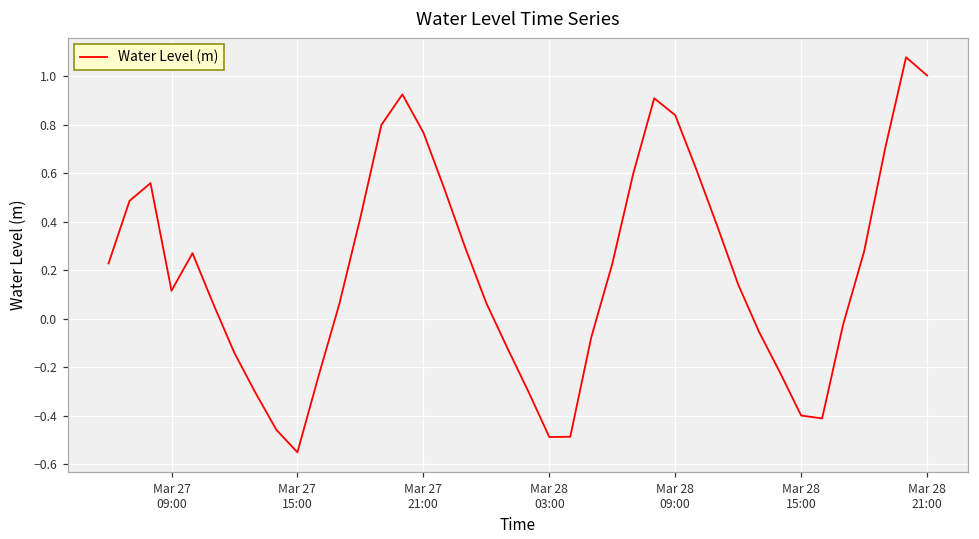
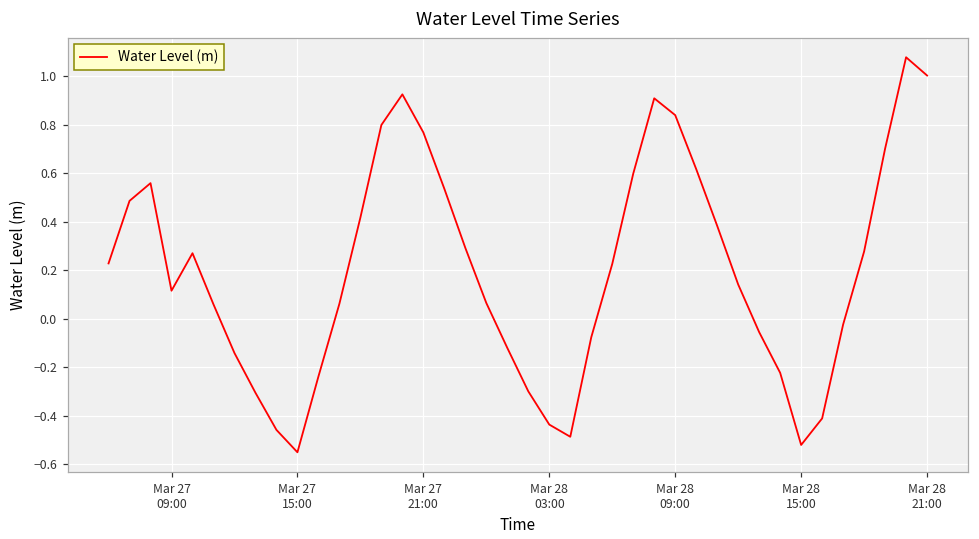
  {
    "Mar 27 09:00": 0.12,
    "Mar 27 15:00": -0.55,
    "Mar 27 21:00": 0.77,
-   "Mar 28 03:00": -0.49,
+   "Mar 28 03:00": -0.44,
    "Mar 28 09:00": 0.84,
-   "Mar 28 15:00": -0.40,
+   "Mar 28 15:00": -0.52,
    "Mar 28 21:00": 1.00
  }
